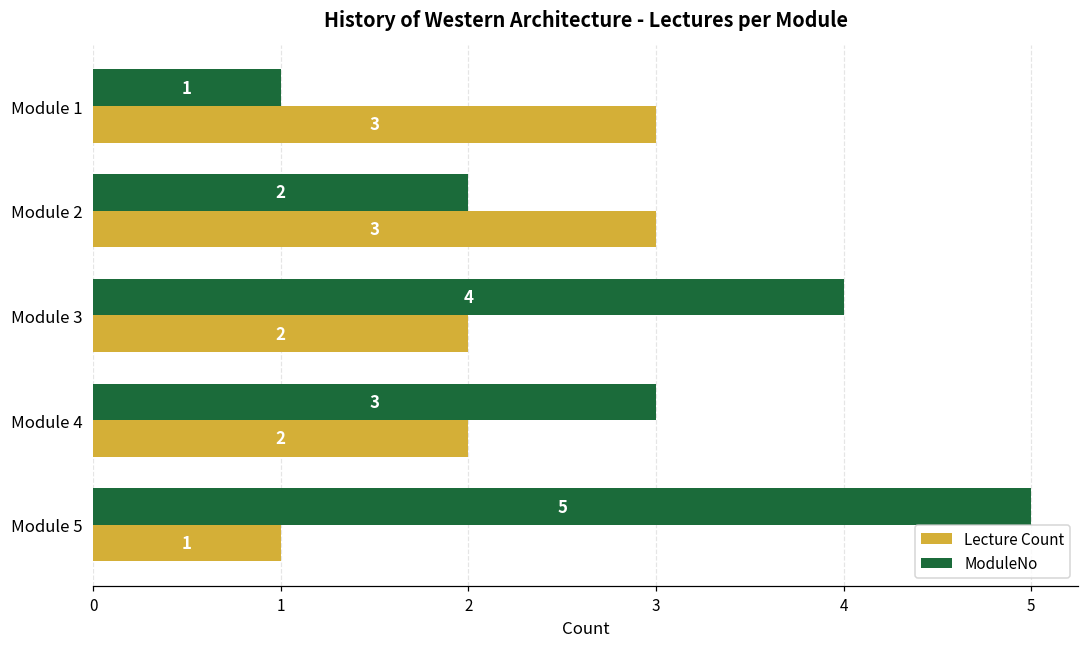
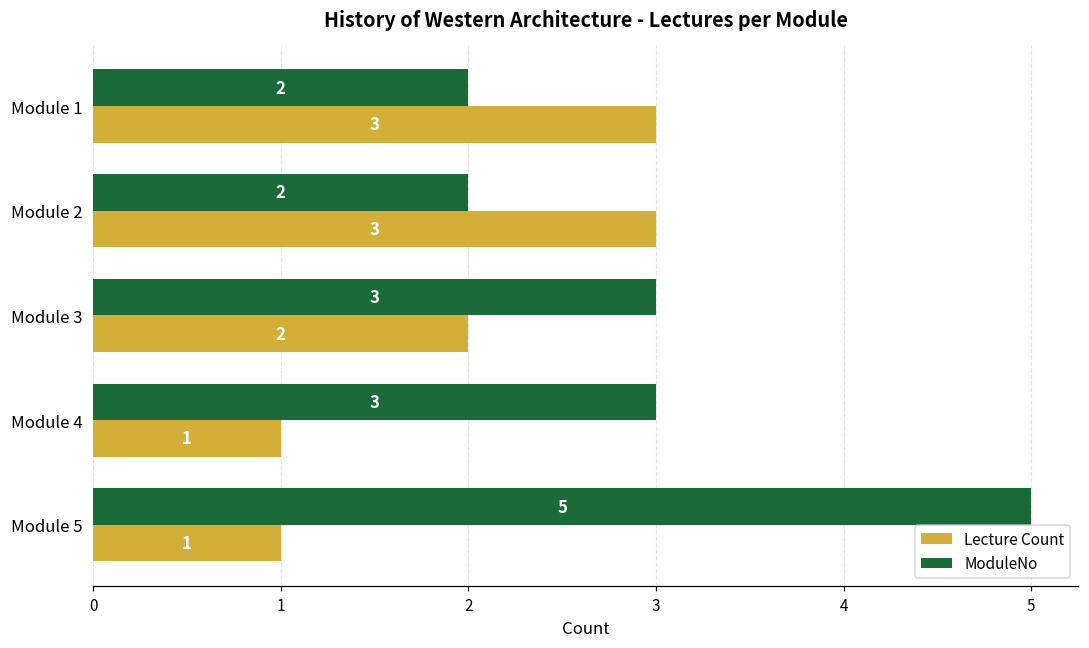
  {
    "Lecture Count": {
      "Module 1": 3,
      "Module 2": 3,
      "Module 3": 2,
-     "Module 4": 2,
+     "Module 4": 1,
      "Module 5": 1
    },
    "ModuleNo": {
-     "Module 1": 1,
+     "Module 1": 2,
      "Module 2": 2,
-     "Module 3": 4,
+     "Module 3": 3,
      "Module 4": 3,
      "Module 5": 5
    }
  }
